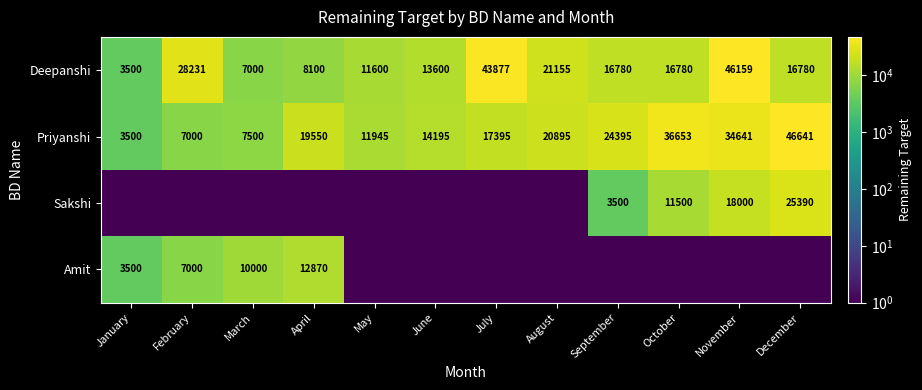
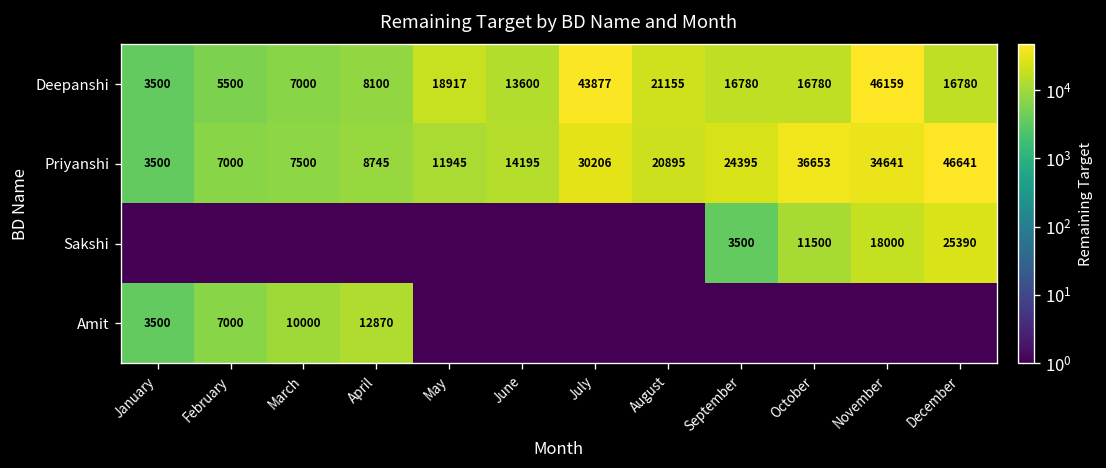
  {
    "Deepanshi": {
      "January": 3500,
-     "February": 28231,
+     "February": 5500,
      "March": 7000,
      "April": 8100,
-     "May": 11600,
+     "May": 18917,
      "June": 13600,
      "July": 43877,
      "August": 21155,
      "September": 16780,
      "October": 16780,
      "November": 46159,
      "December": 16780
    },
    "Priyanshi": {
      "January": 3500,
      "February": 7000,
      "March": 7500,
-     "April": 19550,
+     "April": 8745,
      "May": 11945,
      "June": 14195,
-     "July": 17395,
+     "July": 30206,
      "August": 20895,
      "September": 24395,
      "October": 36653,
      "November": 34641,
      "December": 46641
    },
    "Sakshi": {
      "September": 3500,
      "October": 11500,
      "November": 18000,
      "December": 25390
    },
    "Amit": {
      "January": 3500,
      "February": 7000,
      "March": 10000,
      "April": 12870
    }
  }
